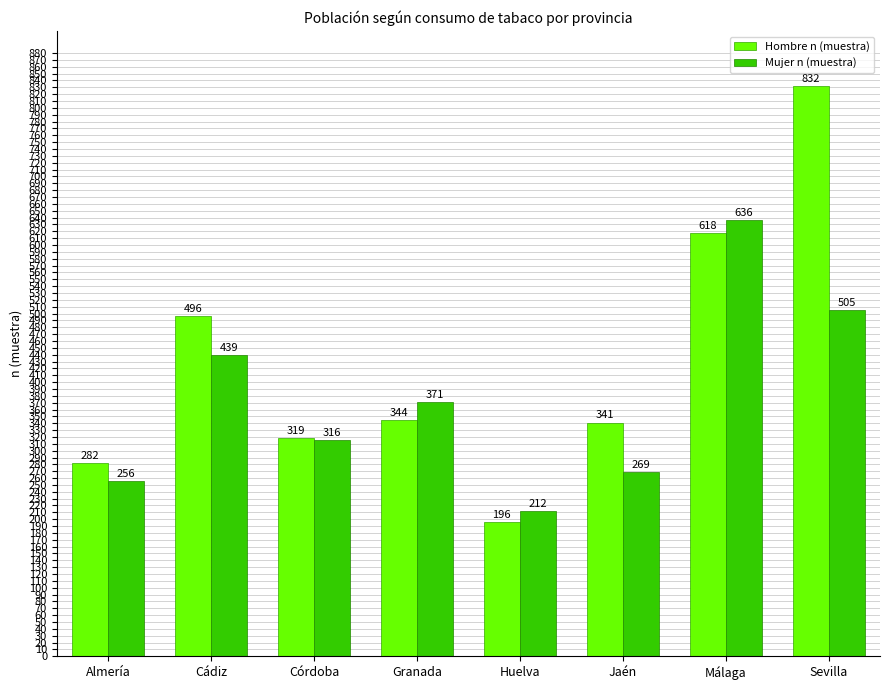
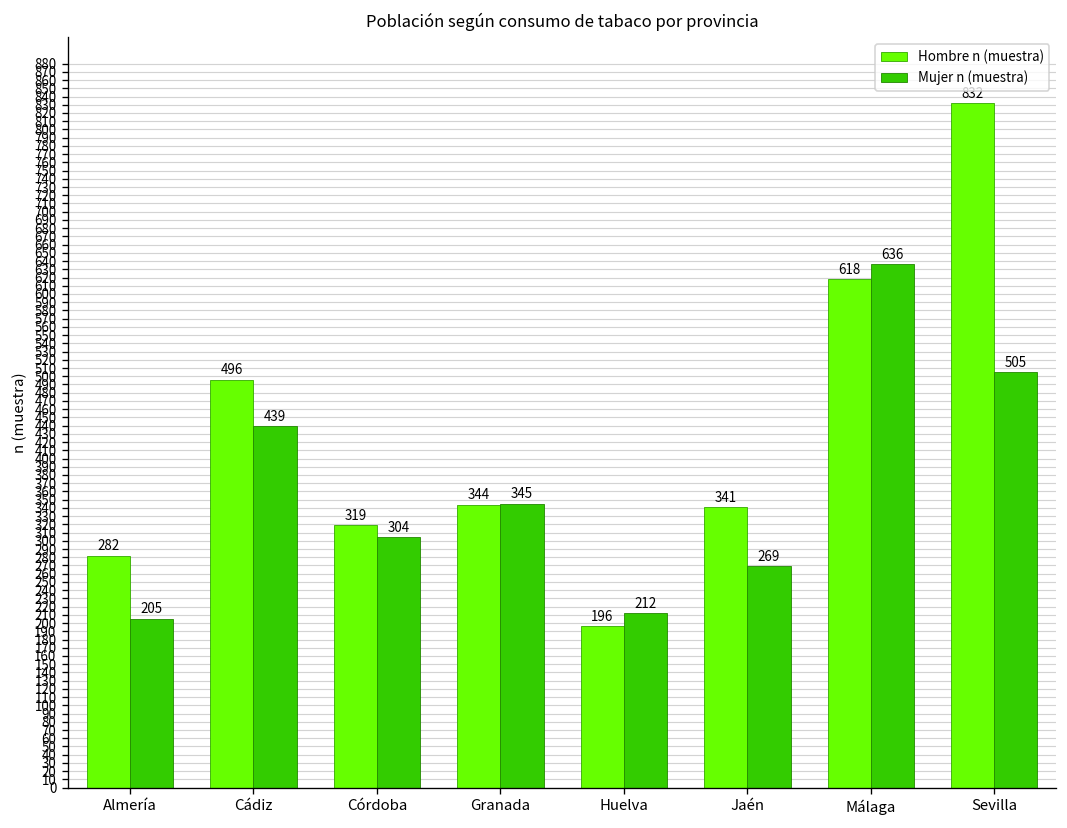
  {
    "Hombre n (muestra)": {
      "Almería": 282,
      "Cádiz": 496,
      "Córdoba": 319,
      "Granada": 344,
      "Huelva": 196,
      "Jaén": 341,
      "Málaga": 618,
      "Sevilla": 832
    },
    "Mujer n (muestra)": {
-     "Almería": 256,
+     "Almería": 205,
      "Cádiz": 439,
-     "Córdoba": 316,
-     "Granada": 371,
+     "Córdoba": 304,
+     "Granada": 345,
      "Huelva": 212,
      "Jaén": 269,
      "Málaga": 636,
      "Sevilla": 505
    }
  }
